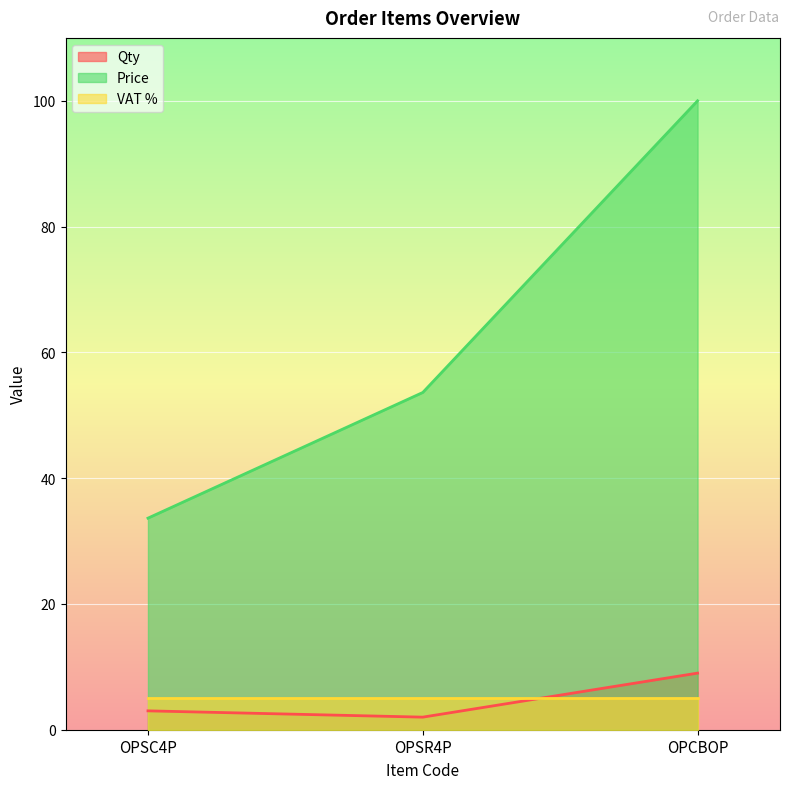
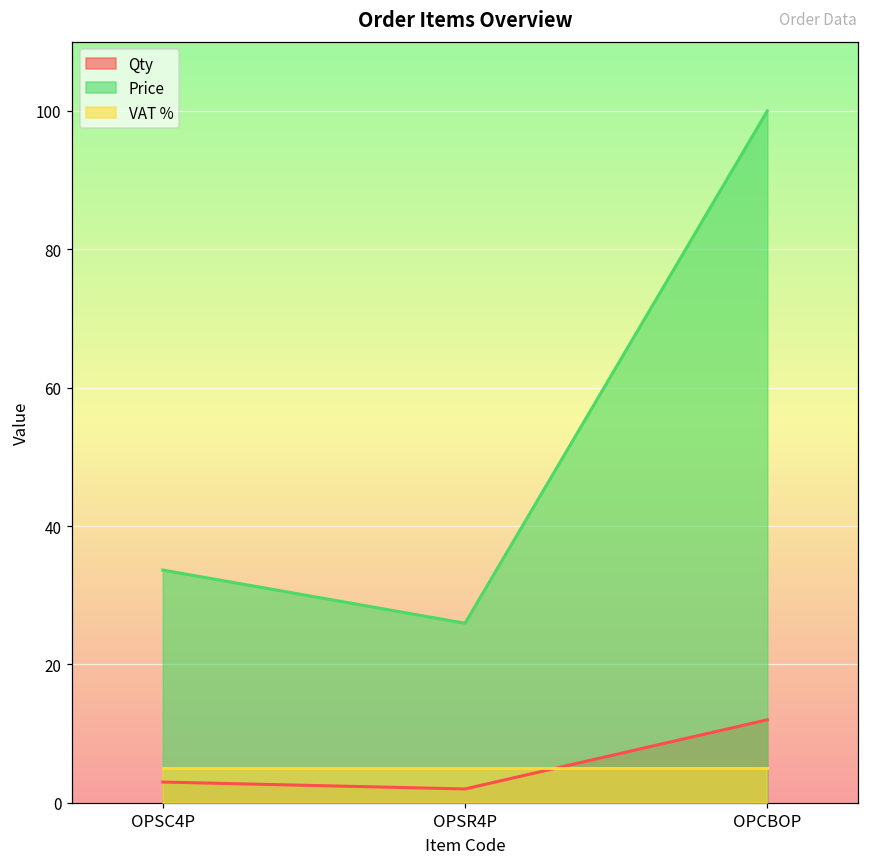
  {
    "Qty": {
      "OPSC4P": 3,
      "OPSR4P": 2,
-     "OPCBOP": 9
+     "OPCBOP": 12
    },
    "Price": {
      "OPSC4P": 34,
-     "OPSR4P": 54,
+     "OPSR4P": 26,
      "OPCBOP": 100
    },
    "VAT %": {
      "OPSC4P": 5,
      "OPSR4P": 5,
      "OPCBOP": 5
    }
  }
